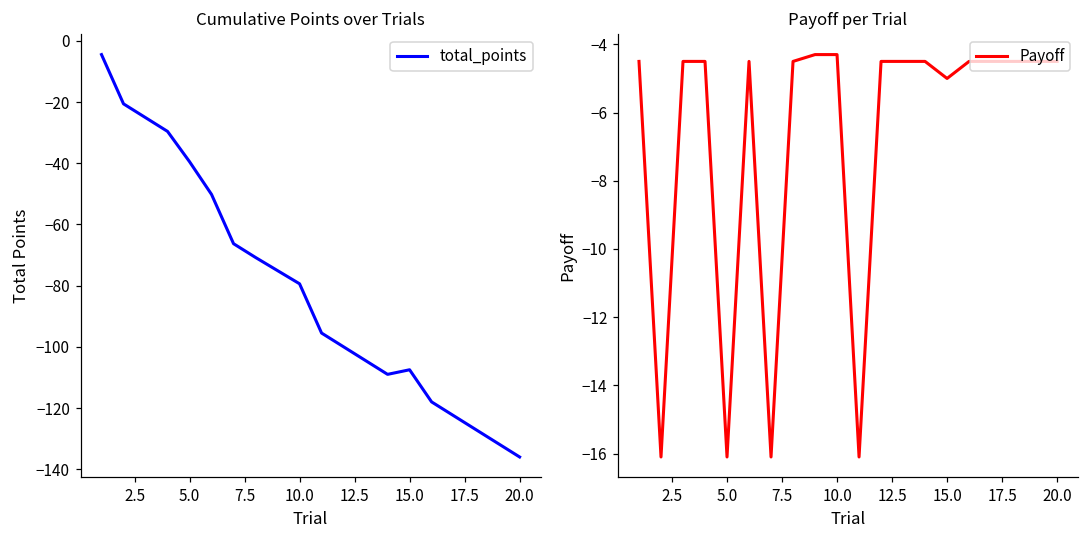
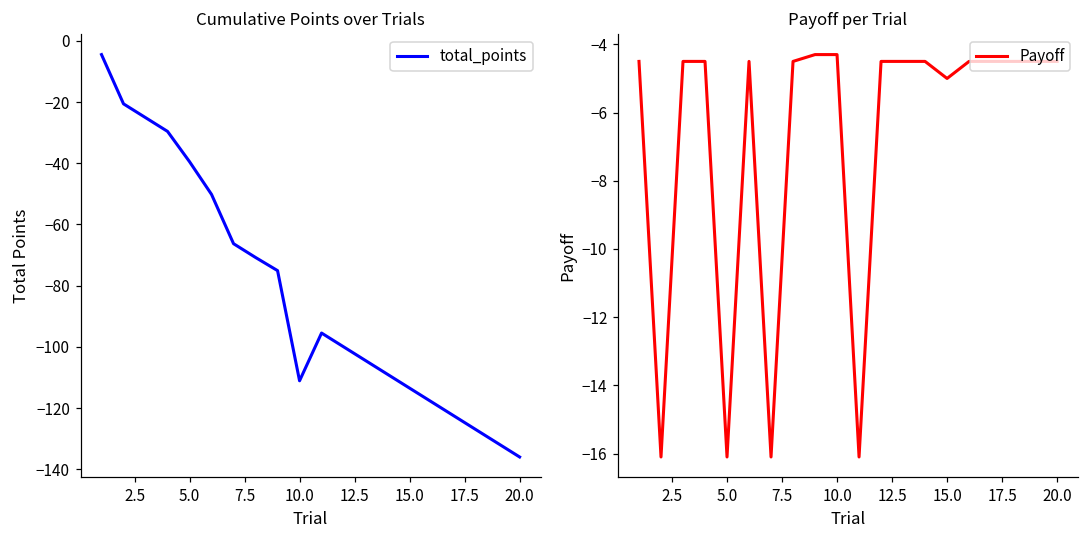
  {
    "Cumulative Points over Trials": {
      "5.0": -40,
-     "10.0": -79,
-     "15.0": -108,
+     "10.0": -111,
+     "15.0": -114,
      "20.0": -136
    },
    "Payoff per Trial": {
      "5.0": -16.1,
      "10.0": -4.3,
      "15.0": -5.0
    }
  }
